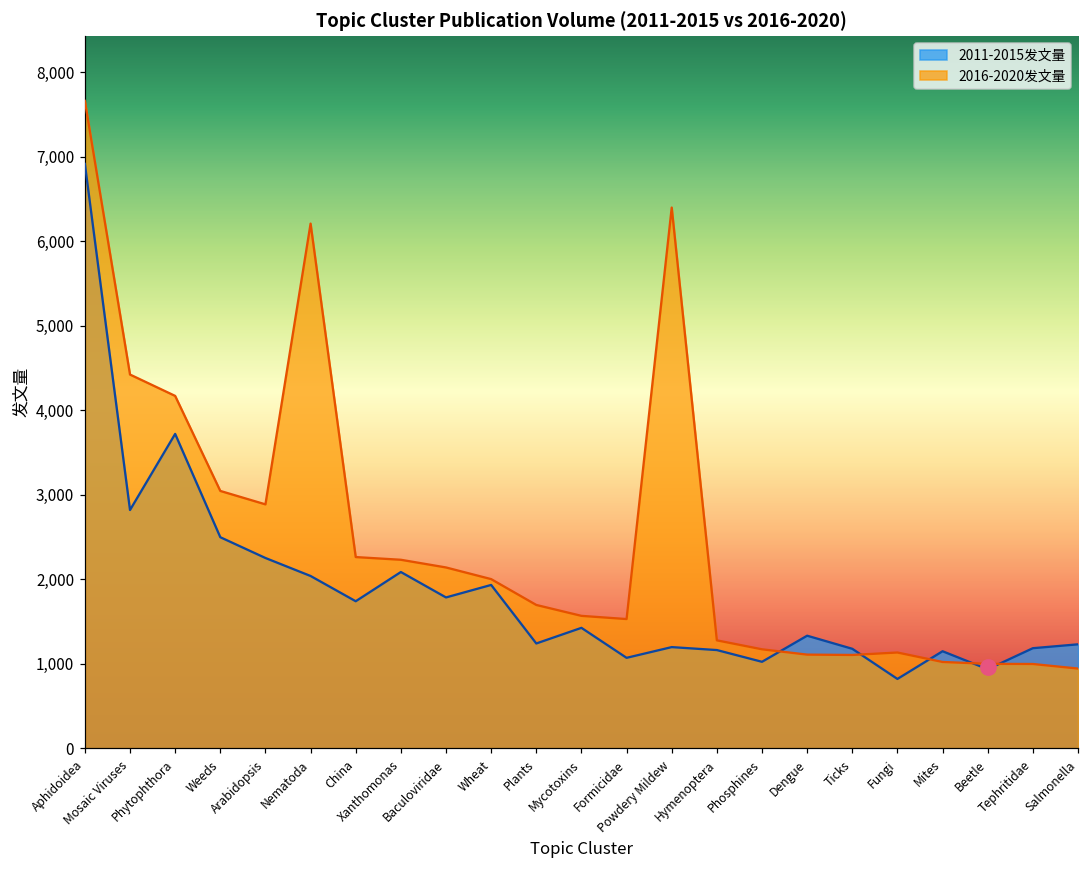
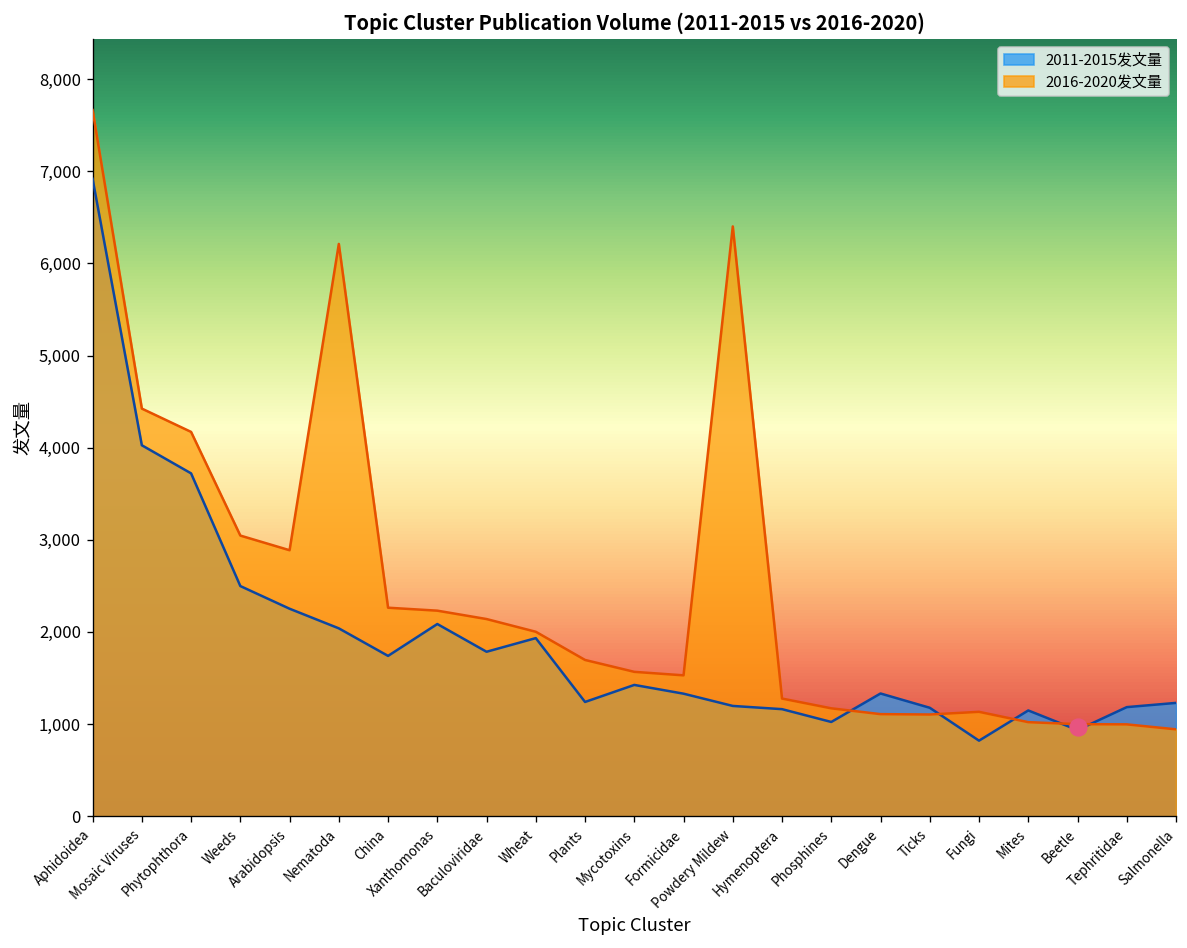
  {
    "2011-2015发文量": {
      "Aphidoidea": "6,900",
-     "Mosaic Viruses": "2,800",
+     "Mosaic Viruses": "4,000",
      "Phytophthora": "3,700",
      "Weeds": "2,500",
      "Arabidopsis": "2,300",
      "Nematoda": "2,000",
      "China": "1,700",
      "Xanthomonas": "2,100",
      "Baculoviridae": "1,800",
      "Wheat": "1,900",
      "Plants": "1,200",
      "Mycotoxins": "1,400",
-     "Formicidae": "1,100",
+     "Formicidae": "1,300",
      "Powdery Mildew": "1,200",
      "Hymenoptera": "1,200",
      "Phosphines": "1,000",
      "Dengue": "1,300",
      "Ticks": "1,200",
      "Fungi": "800",
      "Mites": "1,100",
      "Tephritidae": "1,200",
      "Salmonella": "1,200"
    },
    "2016-2020发文量": {
      "Aphidoidea": "7,700",
      "Mosaic Viruses": "4,400",
      "Phytophthora": "4,200",
      "Weeds": "3,000",
      "Arabidopsis": "2,900",
      "Nematoda": "6,200",
      "China": "2,300",
      "Xanthomonas": "2,200",
      "Baculoviridae": "2,100",
      "Wheat": "2,000",
      "Plants": "1,700",
      "Mycotoxins": "1,600",
      "Formicidae": "1,500",
      "Powdery Mildew": "6,400",
      "Hymenoptera": "1,300",
      "Phosphines": "1,200",
      "Dengue": "1,100",
      "Ticks": "1,100",
      "Fungi": "1,100",
      "Mites": "1,000",
      "Tephritidae": "1,000",
      "Salmonella": "900"
    }
  }
